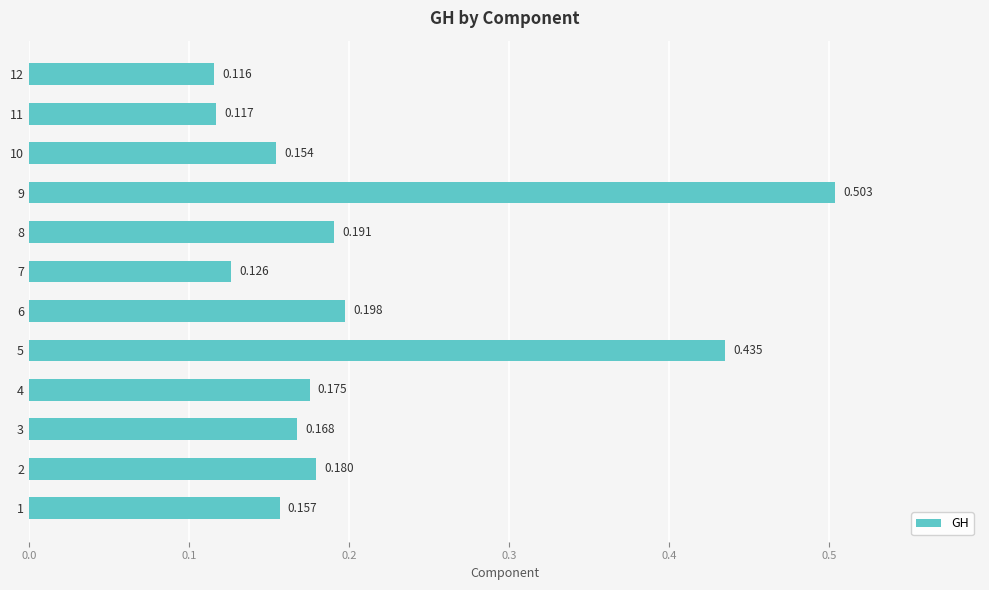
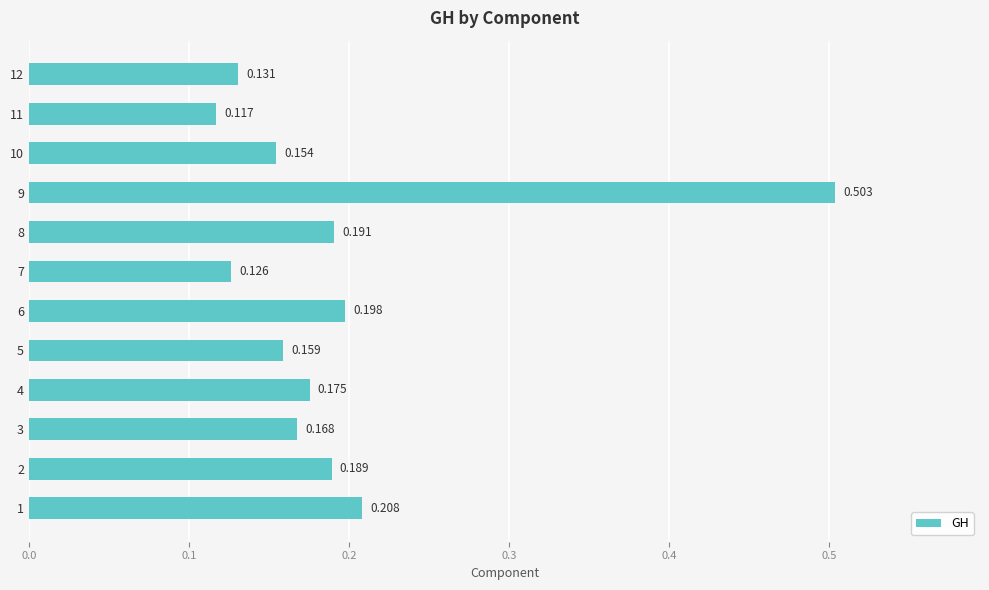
  {
-   "12": 0.116,
+   "12": 0.131,
    "11": 0.117,
    "10": 0.154,
    "9": 0.503,
    "8": 0.191,
    "7": 0.126,
    "6": 0.198,
-   "5": 0.435,
+   "5": 0.159,
    "4": 0.175,
    "3": 0.168,
-   "2": 0.180,
-   "1": 0.157
+   "2": 0.189,
+   "1": 0.208
  }
